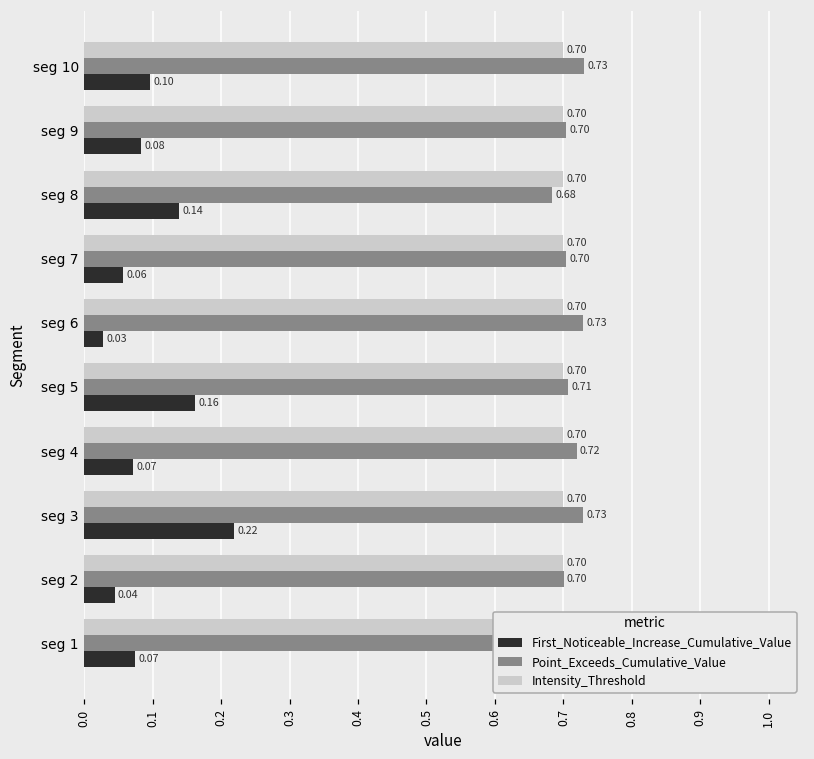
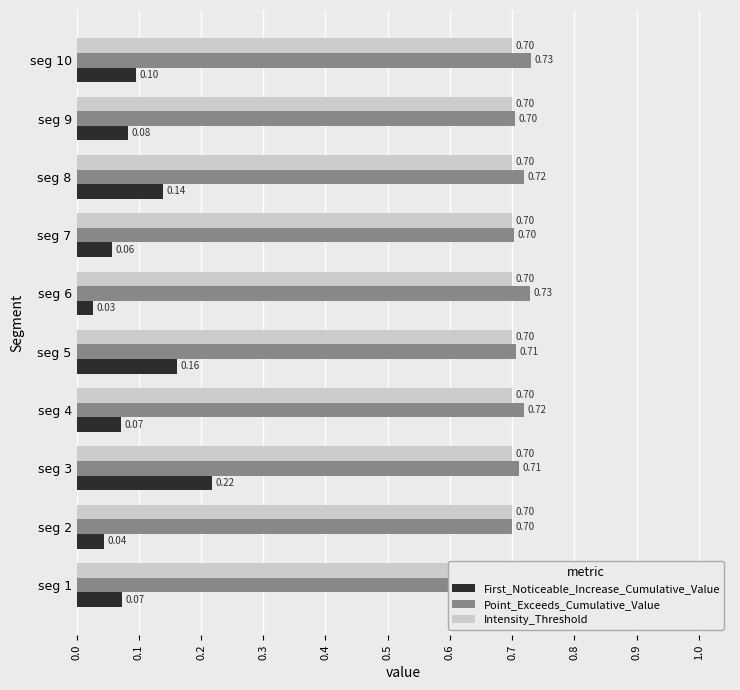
  {
    "First_Noticeable_Increase_Cumulative_Value": {
      "seg 10": 0.10,
      "seg 9": 0.08,
      "seg 8": 0.14,
      "seg 7": 0.06,
      "seg 6": 0.03,
      "seg 5": 0.16,
      "seg 4": 0.07,
      "seg 3": 0.22,
      "seg 2": 0.04,
      "seg 1": 0.07
    },
    "Point_Exceeds_Cumulative_Value": {
      "seg 10": 0.73,
      "seg 9": 0.70,
-     "seg 8": 0.68,
+     "seg 8": 0.72,
      "seg 7": 0.70,
      "seg 6": 0.73,
      "seg 5": 0.71,
      "seg 4": 0.72,
-     "seg 3": 0.73,
+     "seg 3": 0.71,
      "seg 2": 0.70
    },
    "Intensity_Threshold": {
      "seg 10": 0.70,
      "seg 9": 0.70,
      "seg 8": 0.70,
      "seg 7": 0.70,
      "seg 6": 0.70,
      "seg 5": 0.70,
      "seg 4": 0.70,
      "seg 3": 0.70,
      "seg 2": 0.70
    }
  }
